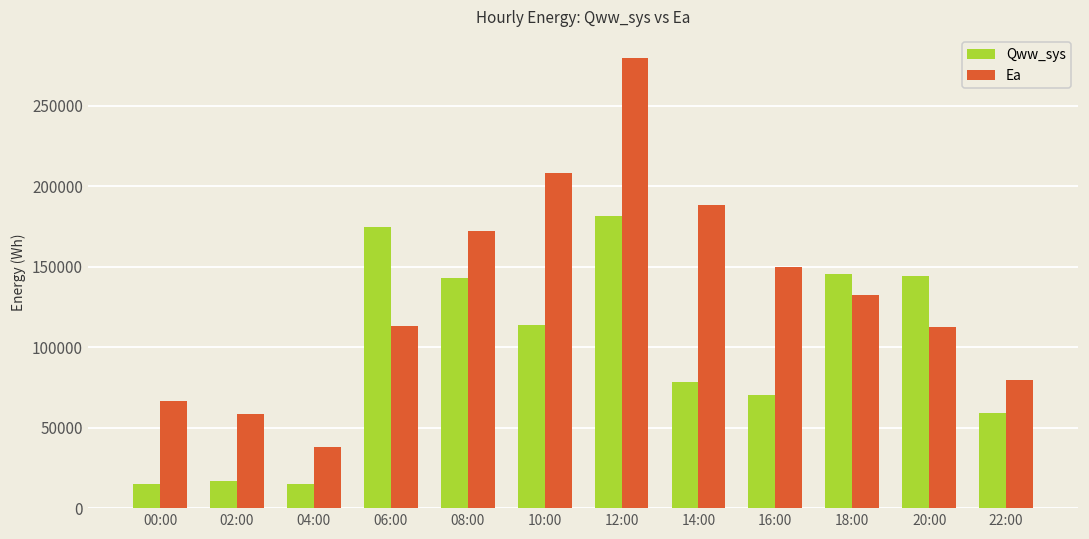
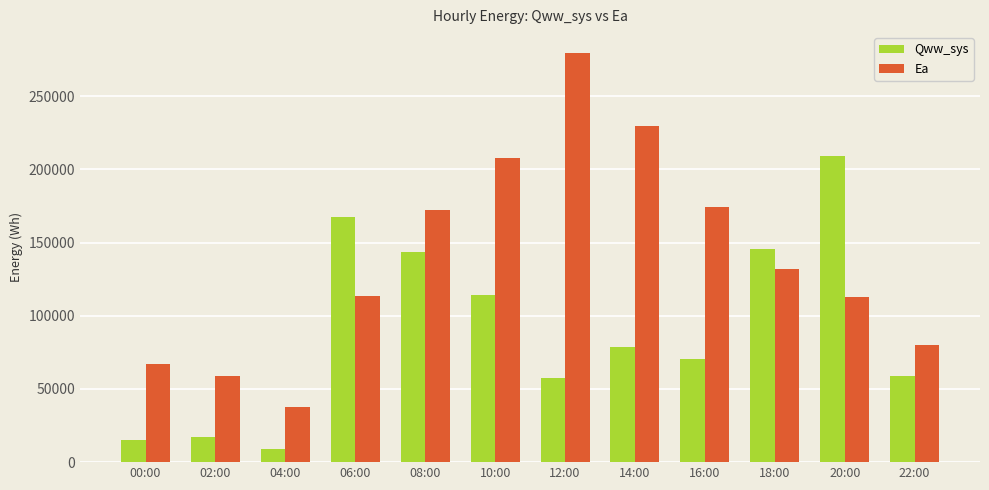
  {
    "Qww_sys": {
      "00:00": 15000,
      "02:00": 17000,
-     "04:00": 15000,
-     "06:00": 175000,
+     "04:00": 9000,
+     "06:00": 167000,
      "08:00": 143000,
      "10:00": 114000,
-     "12:00": 182000,
+     "12:00": 57000,
      "14:00": 79000,
      "16:00": 70000,
      "18:00": 146000,
-     "20:00": 144000,
+     "20:00": 209000,
      "22:00": 59000
    },
    "Ea": {
      "00:00": 67000,
      "02:00": 59000,
      "04:00": 38000,
      "06:00": 113000,
      "08:00": 172000,
      "10:00": 208000,
      "12:00": 280000,
-     "14:00": 189000,
-     "16:00": 150000,
+     "14:00": 230000,
+     "16:00": 174000,
      "18:00": 132000,
      "20:00": 113000,
      "22:00": 80000
    }
  }
